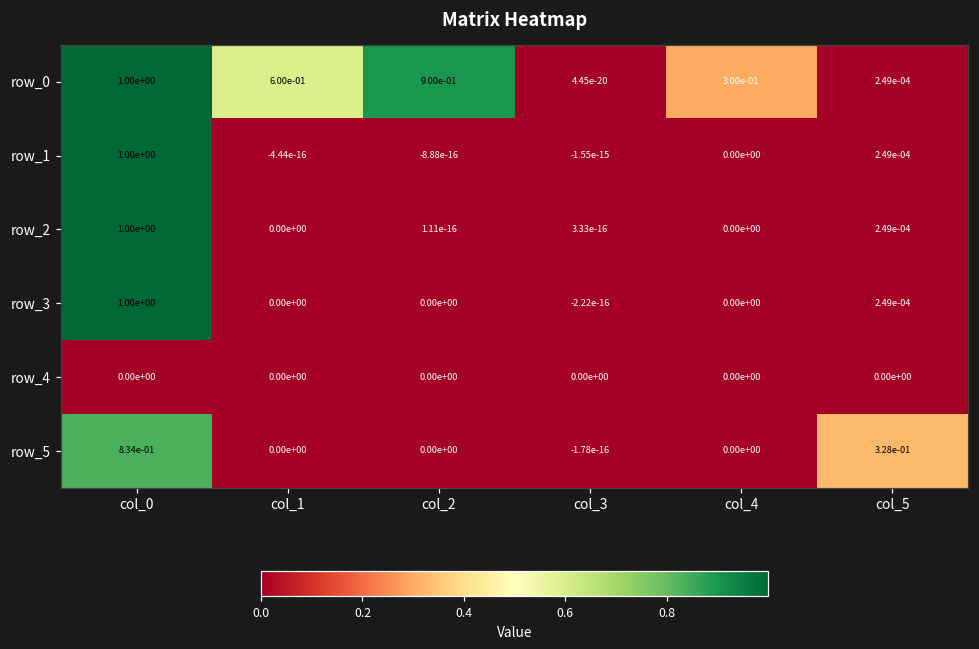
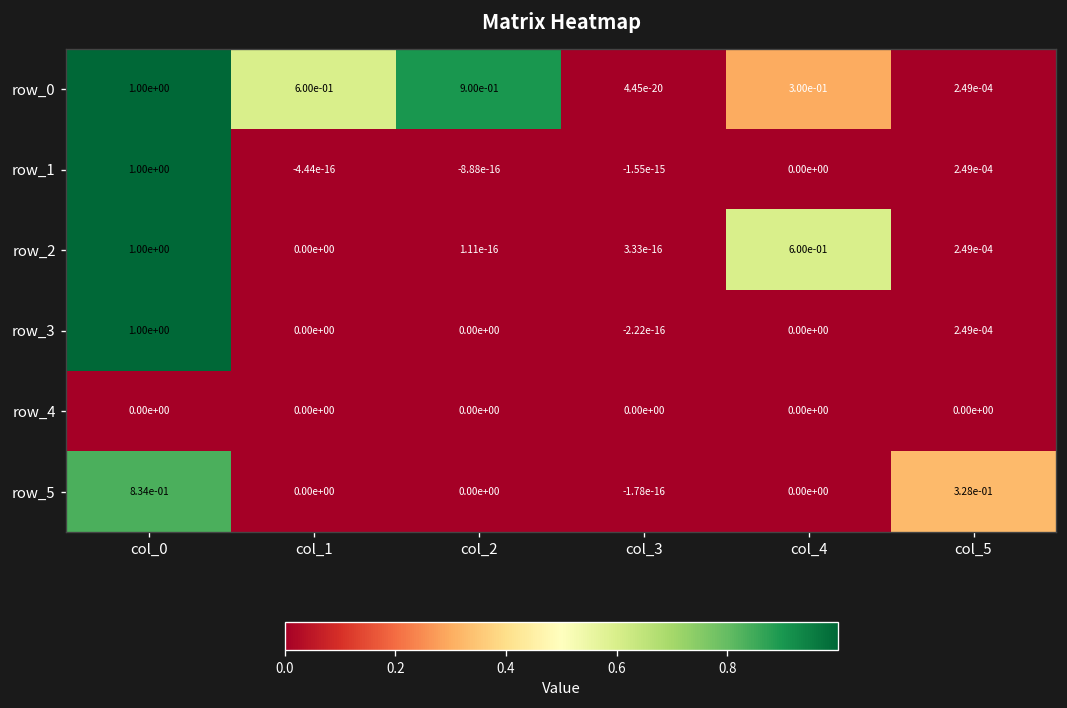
  {
    "row_0": {
      "col_0": "1.00e+00",
      "col_1": "6.00e-01",
      "col_2": "9.00e-01",
      "col_3": "4.45e-20",
      "col_4": "3.00e-01",
      "col_5": "2.49e-04"
    },
    "row_1": {
      "col_0": "1.00e+00",
      "col_1": "-4.44e-16",
      "col_2": "-8.88e-16",
      "col_3": "-1.55e-15",
      "col_4": "0.00e+00",
      "col_5": "2.49e-04"
    },
    "row_2": {
      "col_0": "1.00e+00",
      "col_1": "0.00e+00",
      "col_2": "1.11e-16",
      "col_3": "3.33e-16",
-     "col_4": "0.00e+00",
+     "col_4": "6.00e-01",
      "col_5": "2.49e-04"
    },
    "row_3": {
      "col_0": "1.00e+00",
      "col_1": "0.00e+00",
      "col_2": "0.00e+00",
      "col_3": "-2.22e-16",
      "col_4": "0.00e+00",
      "col_5": "2.49e-04"
    },
    "row_4": {
      "col_0": "0.00e+00",
      "col_1": "0.00e+00",
      "col_2": "0.00e+00",
      "col_3": "0.00e+00",
      "col_4": "0.00e+00",
      "col_5": "0.00e+00"
    },
    "row_5": {
      "col_0": "8.34e-01",
      "col_1": "0.00e+00",
      "col_2": "0.00e+00",
      "col_3": "-1.78e-16",
      "col_4": "0.00e+00",
      "col_5": "3.28e-01"
    }
  }
